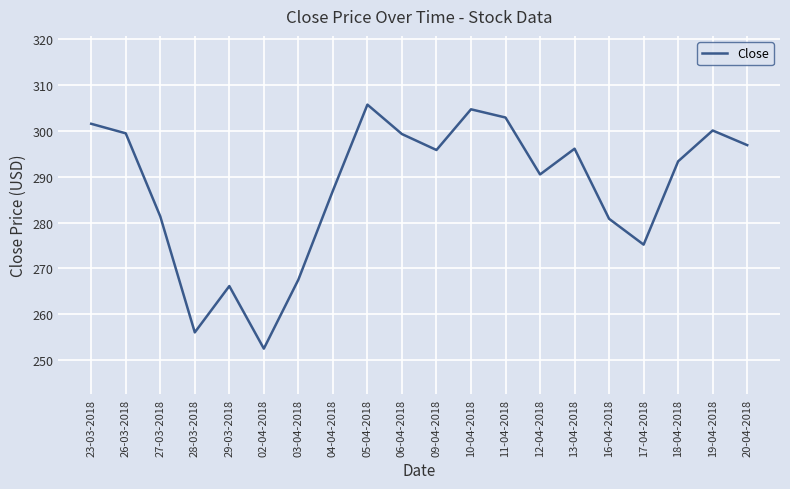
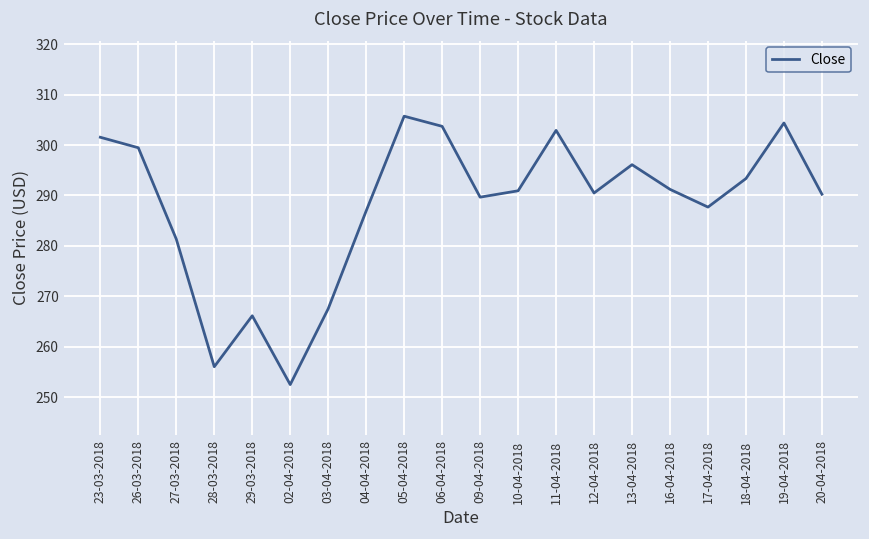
  {
    "23-03-2018": 302,
    "26-03-2018": 299,
    "27-03-2018": 281,
    "28-03-2018": 256,
    "29-03-2018": 266,
    "02-04-2018": 252,
    "03-04-2018": 268,
    "04-04-2018": 287,
    "05-04-2018": 306,
-   "06-04-2018": 299,
-   "09-04-2018": 296,
-   "10-04-2018": 305,
+   "06-04-2018": 304,
+   "09-04-2018": 290,
+   "10-04-2018": 291,
    "11-04-2018": 303,
    "12-04-2018": 290,
    "13-04-2018": 296,
-   "16-04-2018": 281,
-   "17-04-2018": 275,
+   "16-04-2018": 291,
+   "17-04-2018": 288,
    "18-04-2018": 293,
-   "19-04-2018": 300,
-   "20-04-2018": 297
+   "19-04-2018": 304,
+   "20-04-2018": 290
  }
